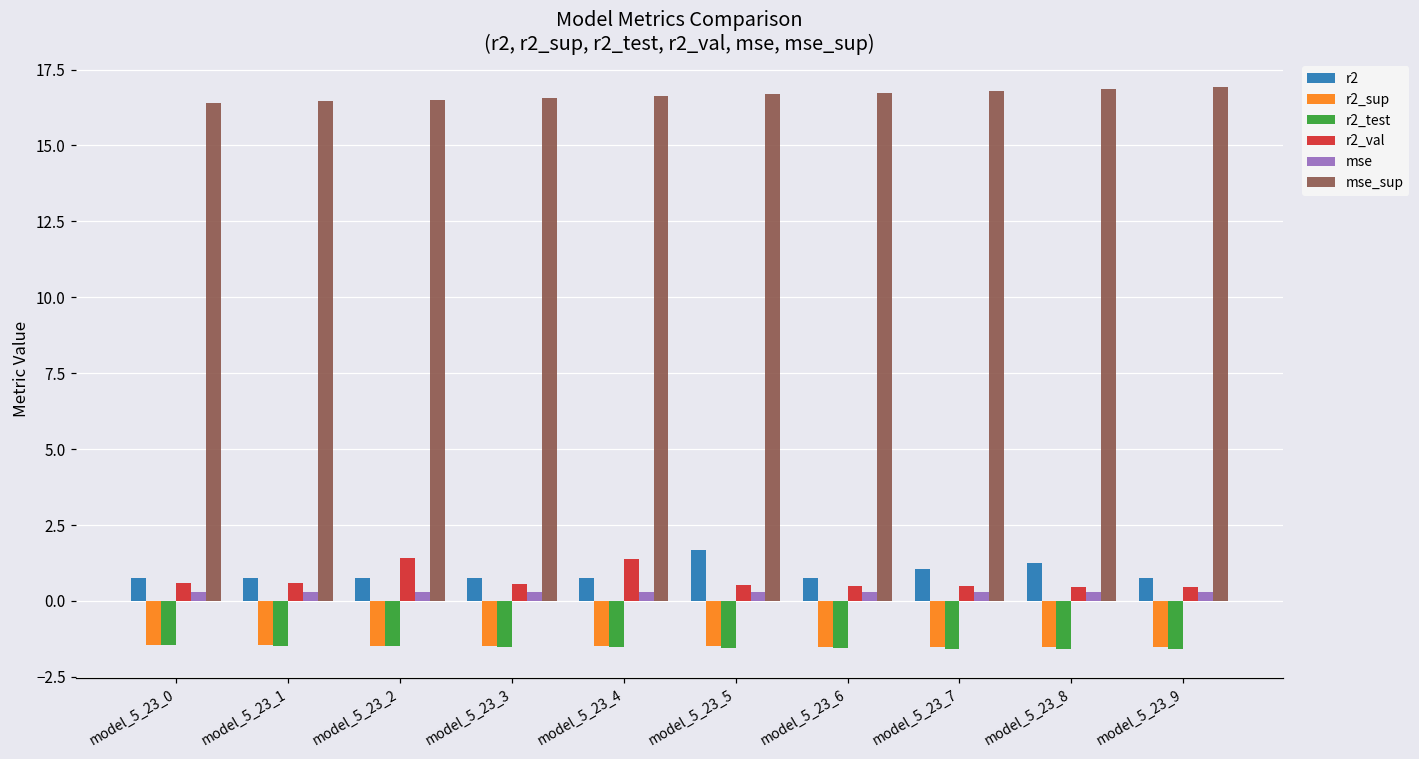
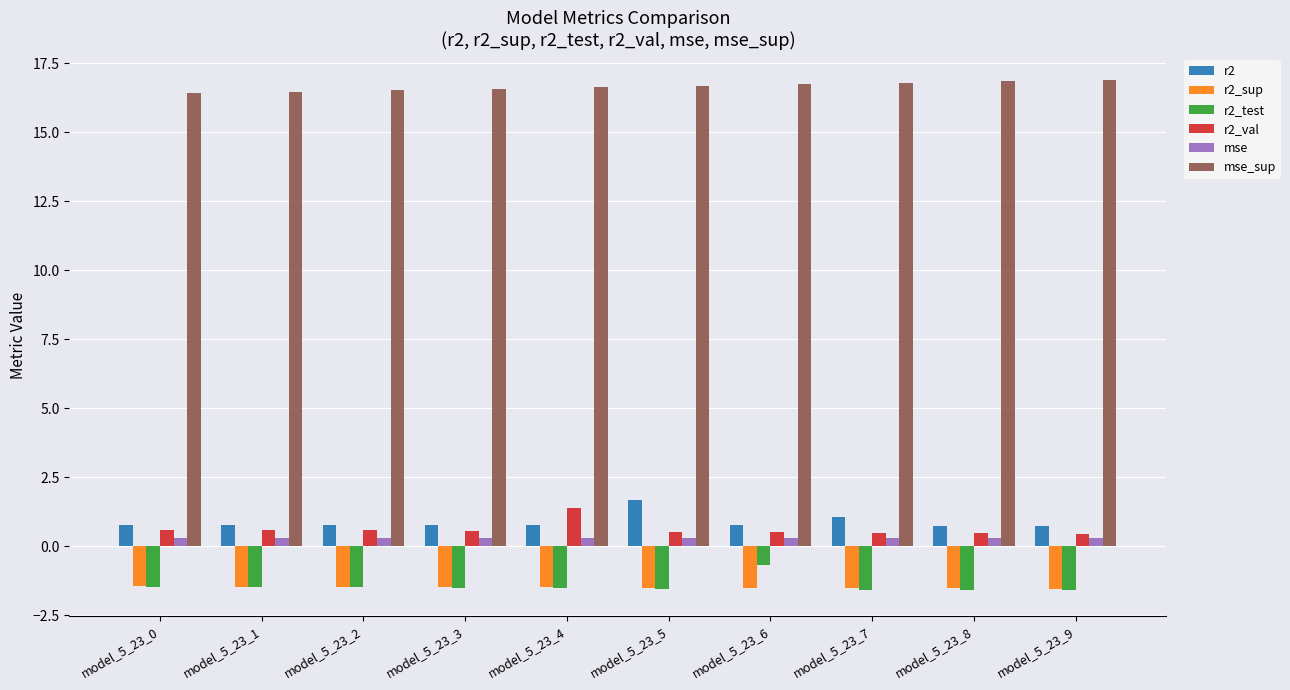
  {
    "r2": {
      "model_5_23_0": 0.8,
      "model_5_23_1": 0.8,
      "model_5_23_2": 0.8,
      "model_5_23_3": 0.8,
      "model_5_23_4": 0.8,
      "model_5_23_5": 1.7,
      "model_5_23_6": 0.8,
      "model_5_23_7": 1.1,
-     "model_5_23_8": 1.3,
+     "model_5_23_8": 0.8,
      "model_5_23_9": 0.8
    },
    "r2_sup": {
      "model_5_23_0": -1.5,
      "model_5_23_1": -1.5,
      "model_5_23_2": -1.5,
      "model_5_23_3": -1.5,
      "model_5_23_4": -1.5,
      "model_5_23_5": -1.5,
      "model_5_23_6": -1.5,
      "model_5_23_7": -1.5,
      "model_5_23_8": -1.5,
      "model_5_23_9": -1.5
    },
    "r2_test": {
      "model_5_23_0": -1.5,
      "model_5_23_1": -1.5,
      "model_5_23_2": -1.5,
      "model_5_23_3": -1.5,
      "model_5_23_4": -1.5,
      "model_5_23_5": -1.5,
-     "model_5_23_6": -1.6,
+     "model_5_23_6": -0.7,
      "model_5_23_7": -1.6,
      "model_5_23_8": -1.6,
      "model_5_23_9": -1.6
    },
    "r2_val": {
      "model_5_23_0": 0.6,
      "model_5_23_1": 0.6,
-     "model_5_23_2": 1.4,
+     "model_5_23_2": 0.6,
      "model_5_23_3": 0.6,
      "model_5_23_4": 1.4,
      "model_5_23_5": 0.5,
      "model_5_23_6": 0.5,
      "model_5_23_7": 0.5,
      "model_5_23_8": 0.5,
      "model_5_23_9": 0.5
    },
    "mse": {
      "model_5_23_0": 0.3,
      "model_5_23_1": 0.3,
      "model_5_23_2": 0.3,
      "model_5_23_3": 0.3,
      "model_5_23_4": 0.3,
      "model_5_23_5": 0.3,
      "model_5_23_6": 0.3,
      "model_5_23_7": 0.3,
      "model_5_23_8": 0.3,
      "model_5_23_9": 0.3
    },
    "mse_sup": {
      "model_5_23_0": 16.4,
      "model_5_23_1": 16.5,
      "model_5_23_2": 16.5,
      "model_5_23_3": 16.6,
      "model_5_23_4": 16.6,
      "model_5_23_5": 16.7,
      "model_5_23_6": 16.7,
      "model_5_23_7": 16.8,
      "model_5_23_8": 16.9,
      "model_5_23_9": 16.9
    }
  }
